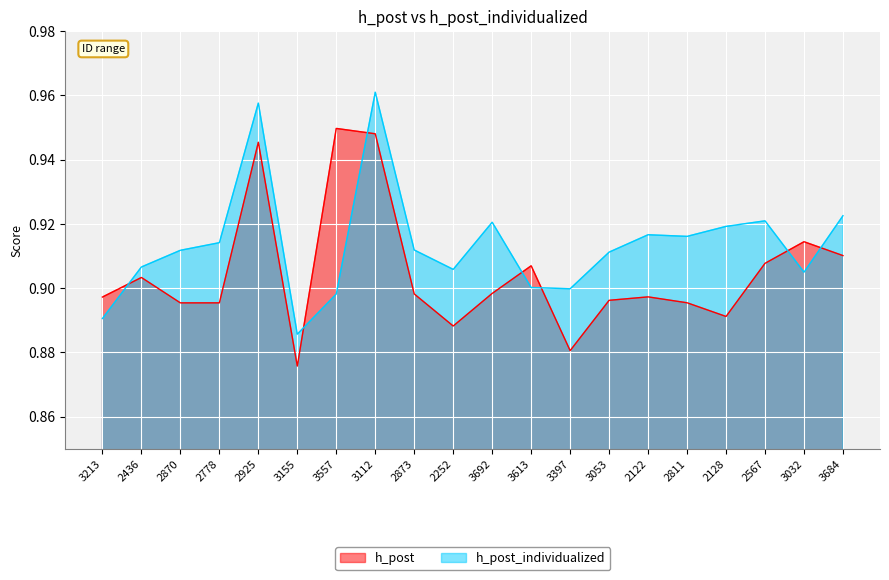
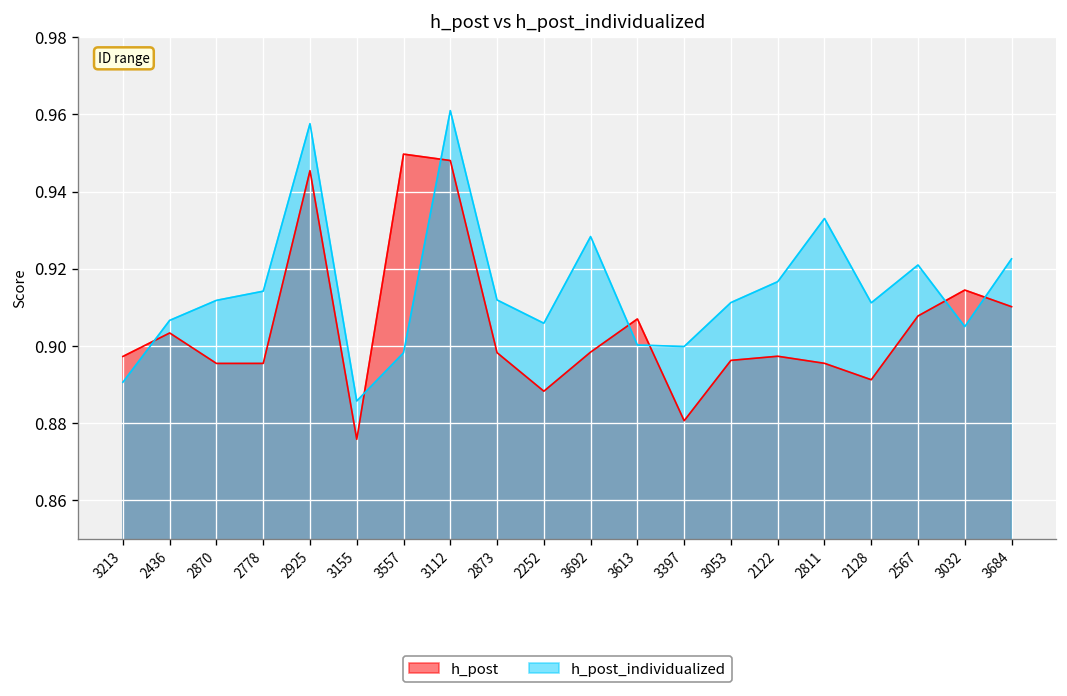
  {
    "h_post": {
      "3213": 0.897,
      "2436": 0.903,
      "2870": 0.895,
      "2778": 0.895,
      "2925": 0.945,
      "3155": 0.876,
      "3557": 0.950,
      "3112": 0.948,
      "2873": 0.898,
      "2252": 0.888,
      "3692": 0.898,
      "3613": 0.907,
      "3397": 0.881,
      "3053": 0.896,
      "2122": 0.897,
      "2811": 0.895,
      "2128": 0.891,
      "2567": 0.908,
      "3032": 0.914,
      "3684": 0.910
    },
    "h_post_individualized": {
      "3213": 0.891,
      "2436": 0.907,
      "2870": 0.912,
      "2778": 0.914,
      "2925": 0.958,
      "3155": 0.886,
      "3557": 0.898,
      "3112": 0.961,
      "2873": 0.912,
      "2252": 0.906,
-     "3692": 0.921,
+     "3692": 0.928,
      "3613": 0.900,
      "3397": 0.900,
      "3053": 0.911,
      "2122": 0.917,
-     "2811": 0.916,
-     "2128": 0.919,
+     "2811": 0.933,
+     "2128": 0.911,
      "2567": 0.921,
      "3032": 0.905,
      "3684": 0.923
    }
  }
